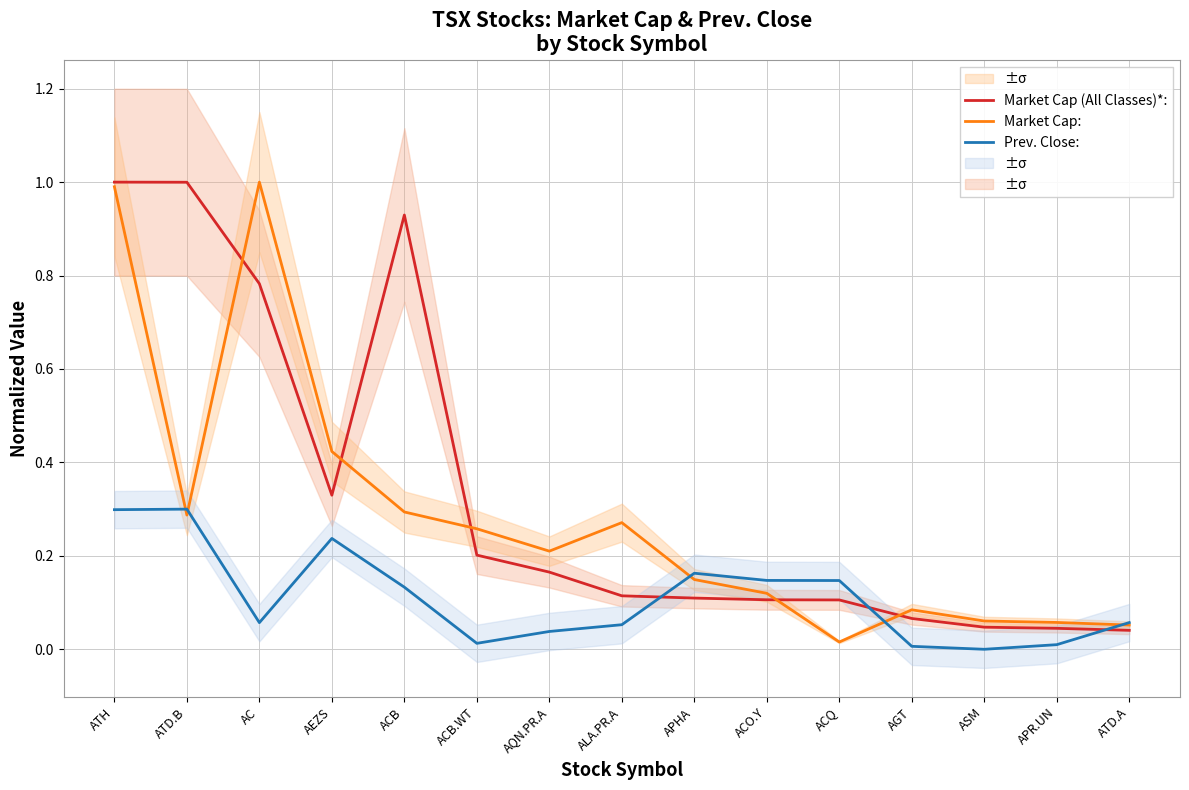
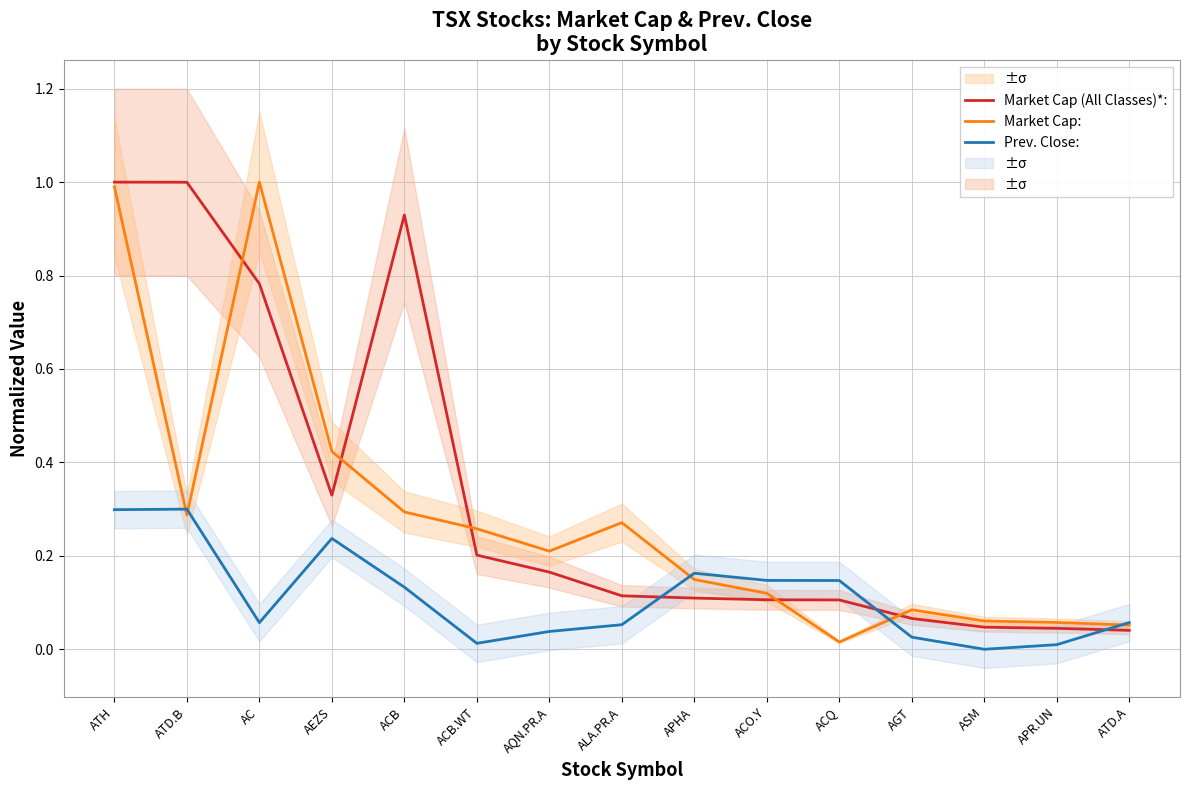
  {
    "Market Cap (All Classes)*:": {
      "ATH": 1.00,
      "ATD.B": 1.00,
      "AC": 0.78,
      "AEZS": 0.33,
      "ACB": 0.93,
      "ACB.WT": 0.20,
      "AQN.PR.A": 0.17,
      "ALA.PR.A": 0.11,
      "APHA": 0.11,
      "ACO.Y": 0.11,
      "ACQ": 0.11,
      "ASM": 0.05,
      "ATD.A": 0.04
    },
    "Market Cap:": {
      "ATH": 0.99,
      "ATD.B": 0.29,
      "AC": 1.00,
      "AEZS": 0.42,
      "ACB": 0.29,
      "ACB.WT": 0.26,
      "AQN.PR.A": 0.21,
      "ALA.PR.A": 0.27,
      "APHA": 0.15,
      "ACO.Y": 0.12
    },
    "Prev. Close:": {
      "ATH": 0.30,
      "ATD.B": 0.30,
      "AC": 0.06,
      "AEZS": 0.24,
      "ACB": 0.13,
      "ACB.WT": 0.01,
      "AQN.PR.A": 0.04,
      "ALA.PR.A": 0.05,
      "APHA": 0.16,
      "ACO.Y": 0.15,
      "ACQ": 0.15,
-     "AGT": 0.01,
+     "AGT": 0.03,
      "ASM": 0.00,
      "APR.UN": 0.01
    }
  }
